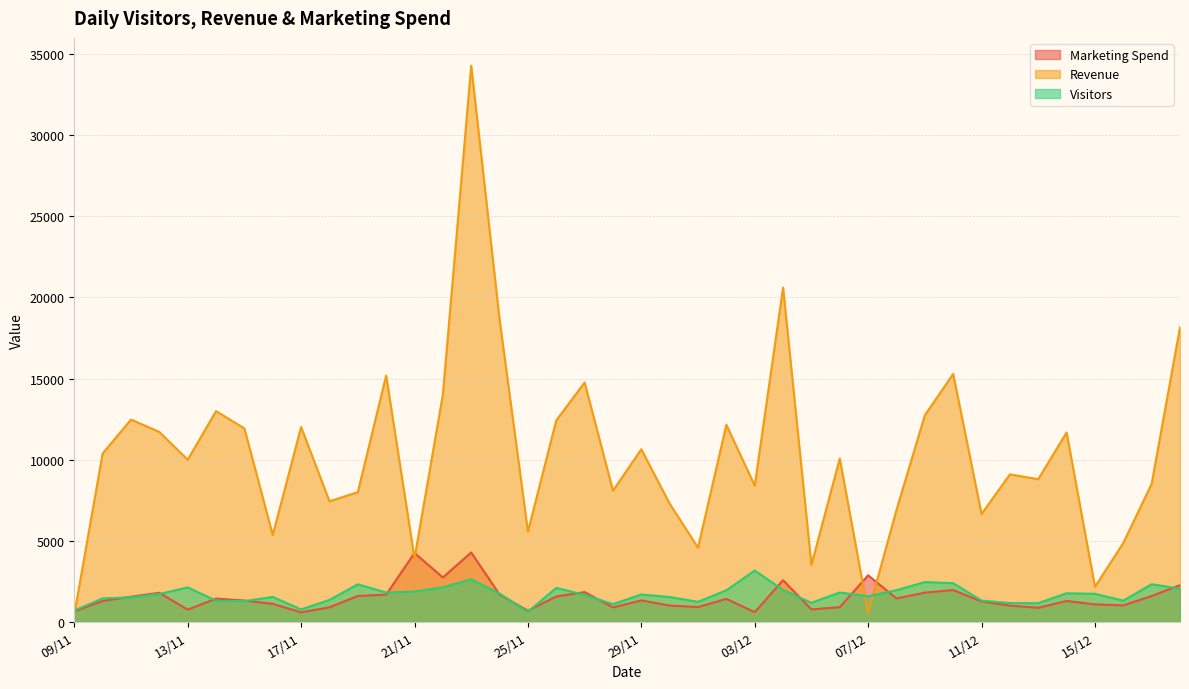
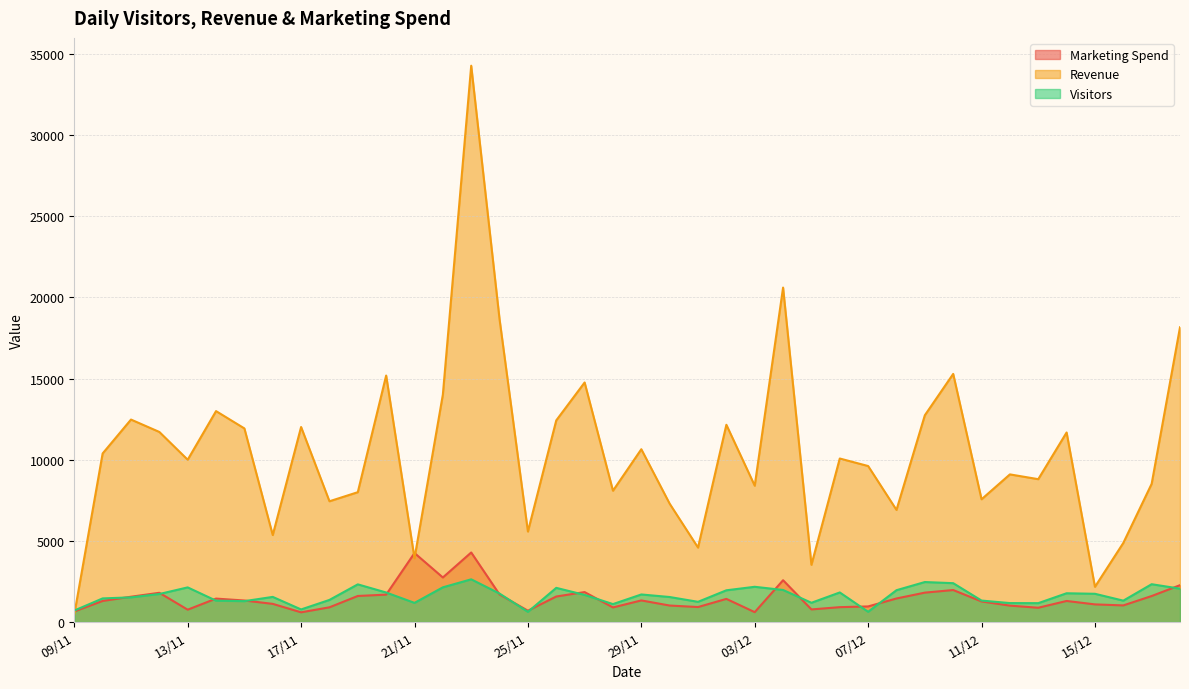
  {
    "Marketing Spend": {
      "13/11": 800,
      "17/11": 600,
      "21/11": 4300,
      "29/11": 1300,
      "03/12": 600,
-     "07/12": 2900,
+     "07/12": 1000,
      "15/12": 1100
    },
    "Revenue": {
      "09/11": 500,
      "13/11": 10000,
      "17/11": 12000,
      "21/11": 3900,
      "25/11": 5600,
      "29/11": 10600,
      "03/12": 8400,
-     "07/12": 600,
-     "11/12": 6700,
+     "07/12": 9600,
+     "11/12": 7600,
      "15/12": 2200
    },
    "Visitors": {
      "13/11": 2100,
      "17/11": 800,
-     "21/11": 1900,
+     "21/11": 1200,
      "29/11": 1700,
-     "03/12": 3200,
-     "07/12": 1600,
+     "03/12": 2200,
+     "07/12": 600,
      "15/12": 1700
    }
  }
